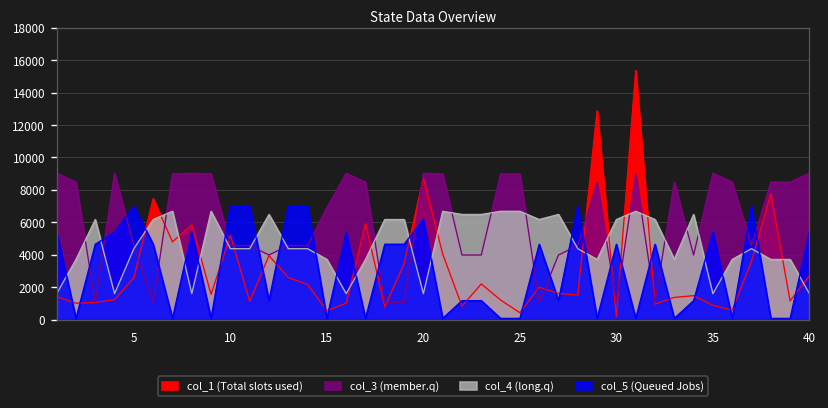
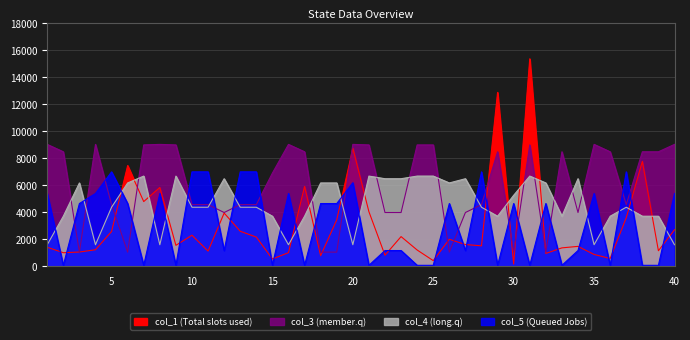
  {
    "col_1 (Total slots used)": {
      "5": 2600,
-     "10": 5200,
+     "10": 2300,
      "15": 500,
      "20": 8700,
      "25": 400,
      "30": 200,
      "35": 900,
      "40": 2700
    },
    "col_3 (member.q)": {
      "5": 4600,
      "10": 4600,
      "15": 6900,
      "20": 9000,
      "25": 9000,
      "30": 1100,
      "35": 9000,
      "40": 9000
    },
    "col_4 (long.q)": {
      "5": 4400,
      "10": 4400,
      "15": 3700,
      "20": 1600,
      "25": 6700,
-     "30": 6200,
+     "30": 5300,
      "35": 1600,
      "40": 1600
    },
    "col_5 (Queued Jobs)": {
      "5": 7000,
      "10": 7000,
      "15": 100,
      "20": 6200,
      "25": 100,
      "30": 4600,
      "35": 5400,
      "40": 5400
    }
  }
